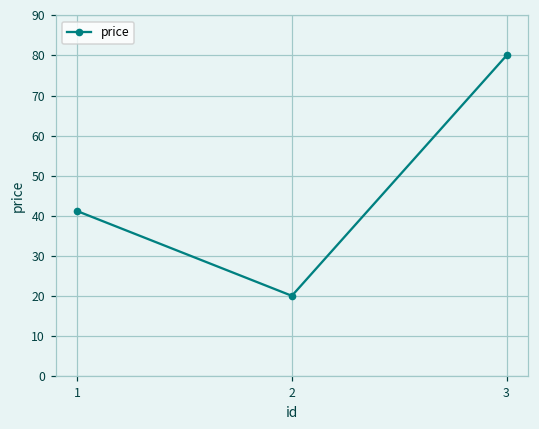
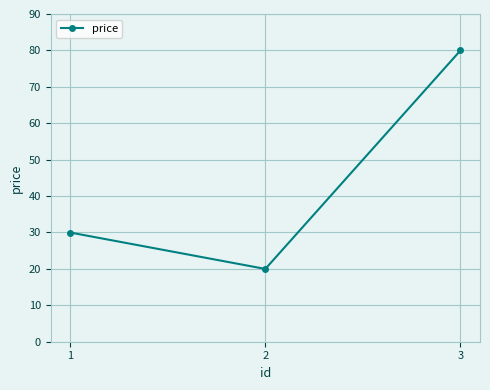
  {
-   "1": 41,
+   "1": 30,
    "2": 20,
    "3": 80
  }
